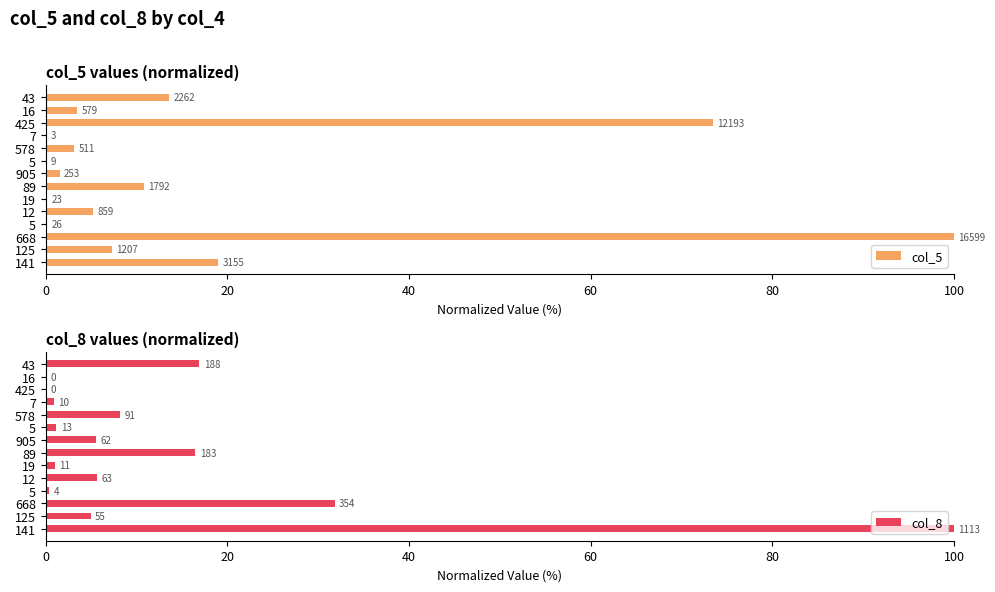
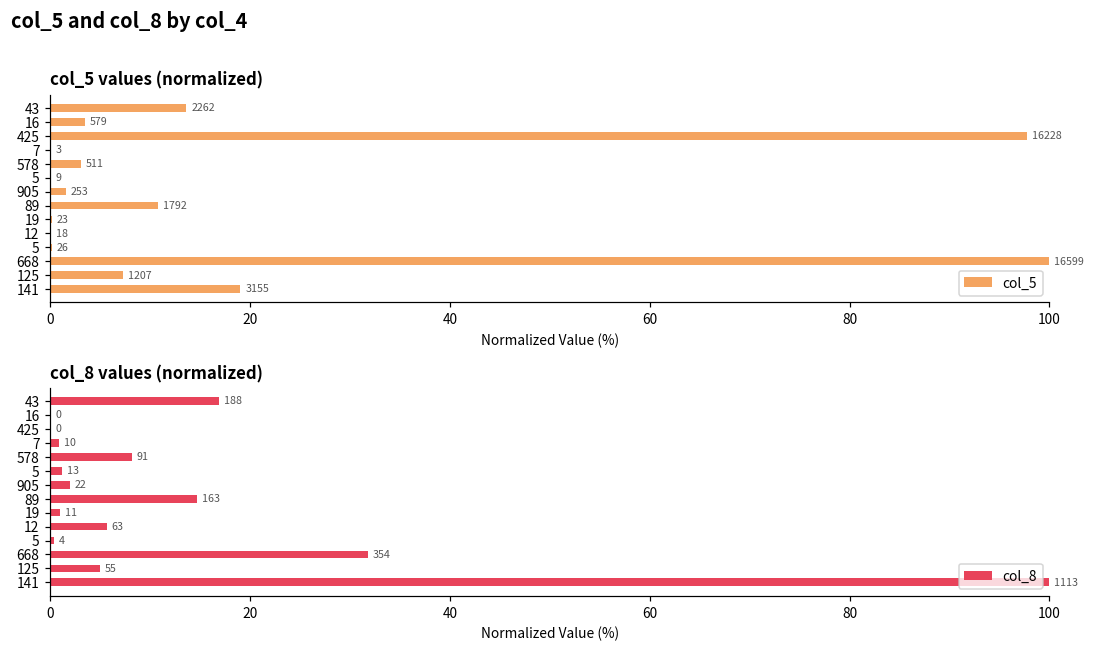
  {
    "col_5 values (normalized)": {
-     "425": 12193,
+     "425": 16228,
      "578": 3,
-     "12": 859
+     "12": 18
    },
    "col_8 values (normalized)": {
      "16": 0,
      "425": 0,
-     "905": 62,
-     "89": 183
+     "905": 22,
+     "89": 163
    }
  }
